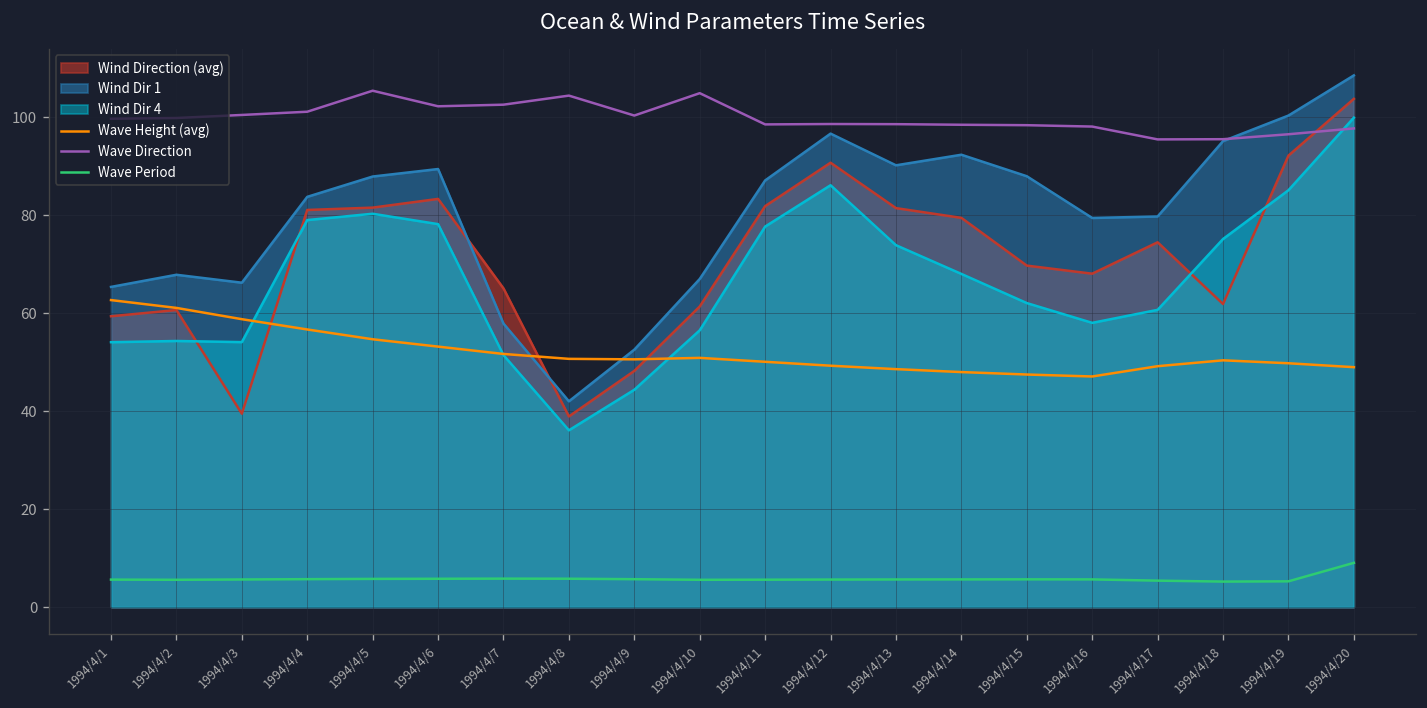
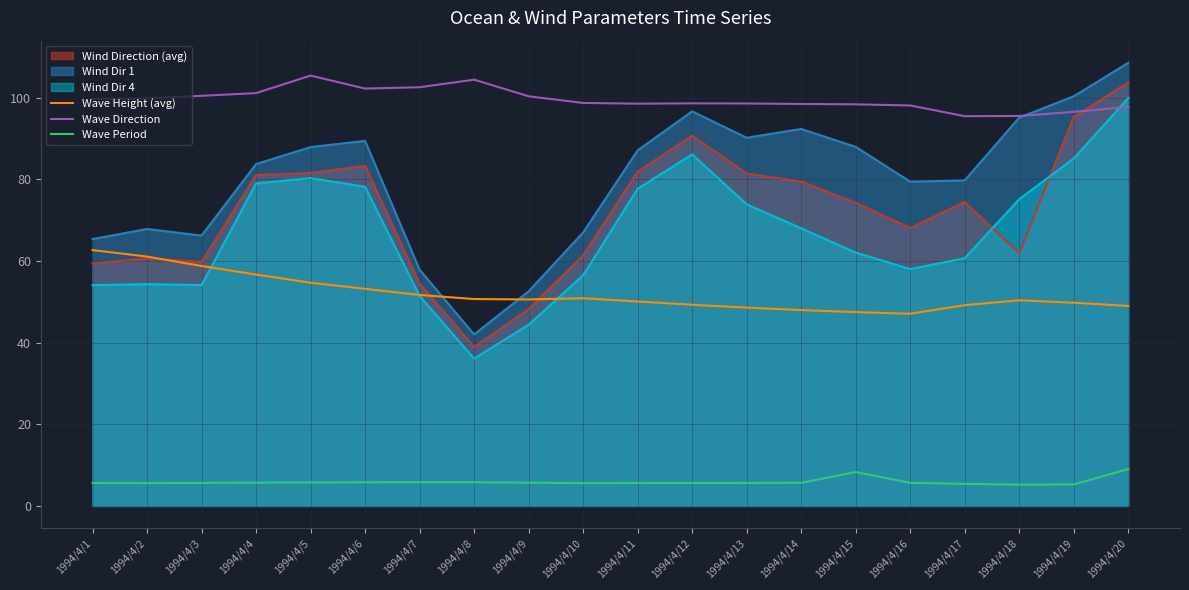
  {
    "Wind Direction (avg)": {
      "1994/4/1": 59,
-     "1994/4/3": 40,
+     "1994/4/3": 60,
      "1994/4/4": 81,
      "1994/4/5": 82,
      "1994/4/6": 83,
-     "1994/4/7": 65,
+     "1994/4/7": 54,
      "1994/4/8": 39,
      "1994/4/9": 48,
      "1994/4/10": 61,
      "1994/4/11": 82,
      "1994/4/12": 91,
      "1994/4/13": 81,
      "1994/4/14": 79,
-     "1994/4/15": 70,
+     "1994/4/15": 74,
      "1994/4/16": 68,
      "1994/4/17": 75,
      "1994/4/18": 62,
-     "1994/4/19": 92,
+     "1994/4/19": 95,
      "1994/4/20": 104
    },
    "Wave Height (avg)": {
      "1994/4/1": 63,
      "1994/4/3": 59,
      "1994/4/4": 57,
      "1994/4/5": 55,
      "1994/4/6": 53,
      "1994/4/8": 51,
      "1994/4/9": 51,
      "1994/4/10": 51,
      "1994/4/11": 50,
      "1994/4/12": 49,
      "1994/4/13": 49,
      "1994/4/14": 48,
      "1994/4/15": 48,
      "1994/4/16": 47,
      "1994/4/17": 49,
      "1994/4/18": 50,
      "1994/4/19": 50,
      "1994/4/20": 49
    },
    "Wave Direction": {
      "1994/4/3": 101,
      "1994/4/4": 101,
      "1994/4/5": 105,
      "1994/4/6": 102,
      "1994/4/7": 103,
      "1994/4/8": 104,
      "1994/4/9": 100,
-     "1994/4/10": 105,
+     "1994/4/10": 99,
      "1994/4/11": 99,
      "1994/4/12": 99,
      "1994/4/13": 99,
      "1994/4/14": 99,
      "1994/4/15": 98,
      "1994/4/16": 98,
      "1994/4/17": 96,
      "1994/4/19": 97,
      "1994/4/20": 98
    },
    "Wave Period": {
      "1994/4/1": 6,
      "1994/4/2": 6,
      "1994/4/3": 6,
      "1994/4/4": 6,
      "1994/4/5": 6,
      "1994/4/6": 6,
      "1994/4/7": 6,
      "1994/4/8": 6,
      "1994/4/9": 6,
      "1994/4/10": 6,
      "1994/4/11": 6,
      "1994/4/12": 6,
      "1994/4/13": 6,
      "1994/4/14": 6,
-     "1994/4/15": 6,
+     "1994/4/15": 8,
      "1994/4/16": 6,
      "1994/4/17": 5,
      "1994/4/18": 5,
      "1994/4/19": 5,
      "1994/4/20": 9
    }
  }
